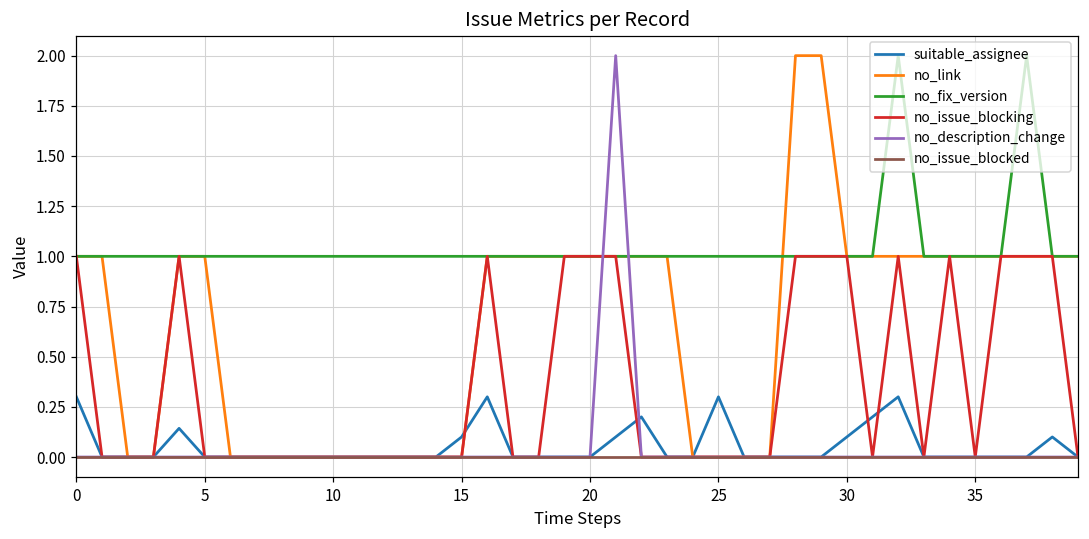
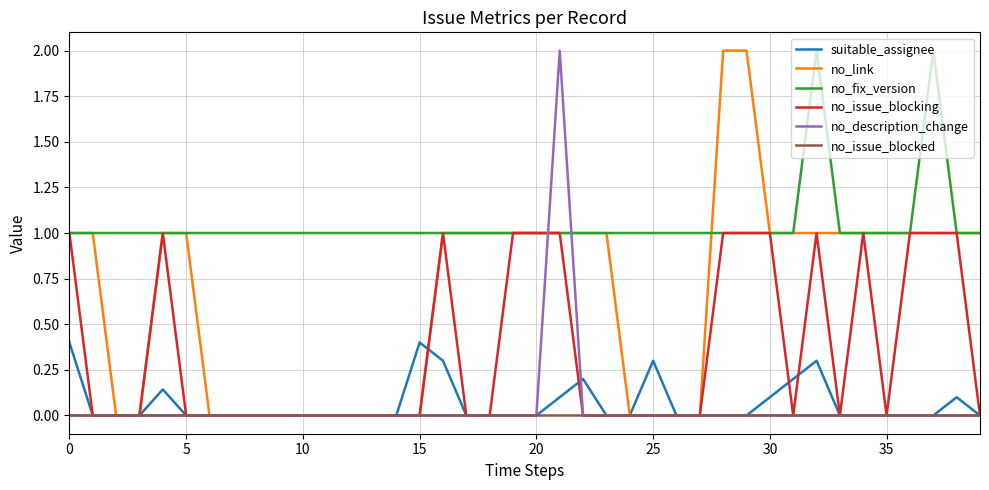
  {
    "suitable_assignee": {
-     "0": 0.3,
-     "15": 0.1,
+     "0": 0.4,
+     "15": 0.4,
      "25": 0.3,
      "30": 0.1
    },
    "no_fix_version": {
      "10": 1.0,
      "15": 1.0,
      "25": 1.0
    }
  }
